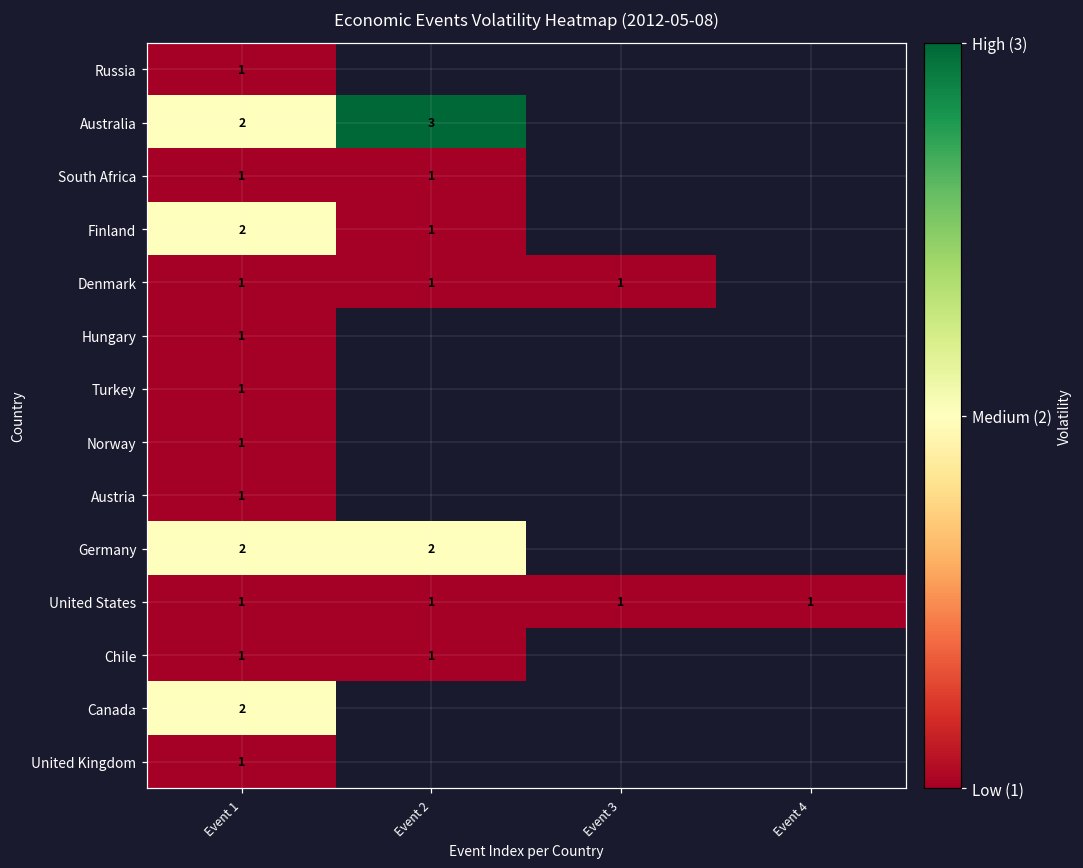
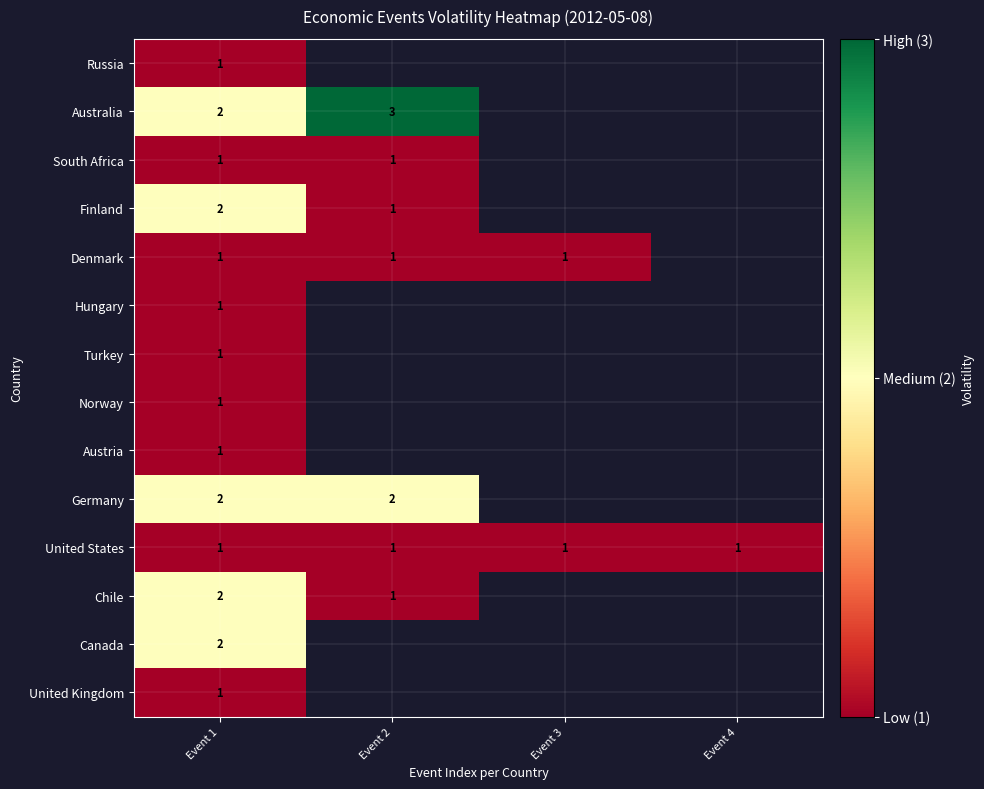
  {
    "Russia": {
      "Event 1": 1
    },
    "Australia": {
      "Event 1": 2,
      "Event 2": 3
    },
    "South Africa": {
      "Event 1": 1,
      "Event 2": 1
    },
    "Finland": {
      "Event 1": 2,
      "Event 2": 1
    },
    "Denmark": {
      "Event 1": 1,
      "Event 2": 1,
      "Event 3": 1
    },
    "Hungary": {
      "Event 1": 1
    },
    "Turkey": {
      "Event 1": 1
    },
    "Norway": {
      "Event 1": 1
    },
    "Austria": {
      "Event 1": 1
    },
    "Germany": {
      "Event 1": 2,
      "Event 2": 2
    },
    "United States": {
      "Event 1": 1,
      "Event 2": 1,
      "Event 3": 1,
      "Event 4": 1
    },
    "Chile": {
-     "Event 1": 1,
+     "Event 1": 2,
      "Event 2": 1
    },
    "Canada": {
      "Event 1": 2
    },
    "United Kingdom": {
      "Event 1": 1
    }
  }
